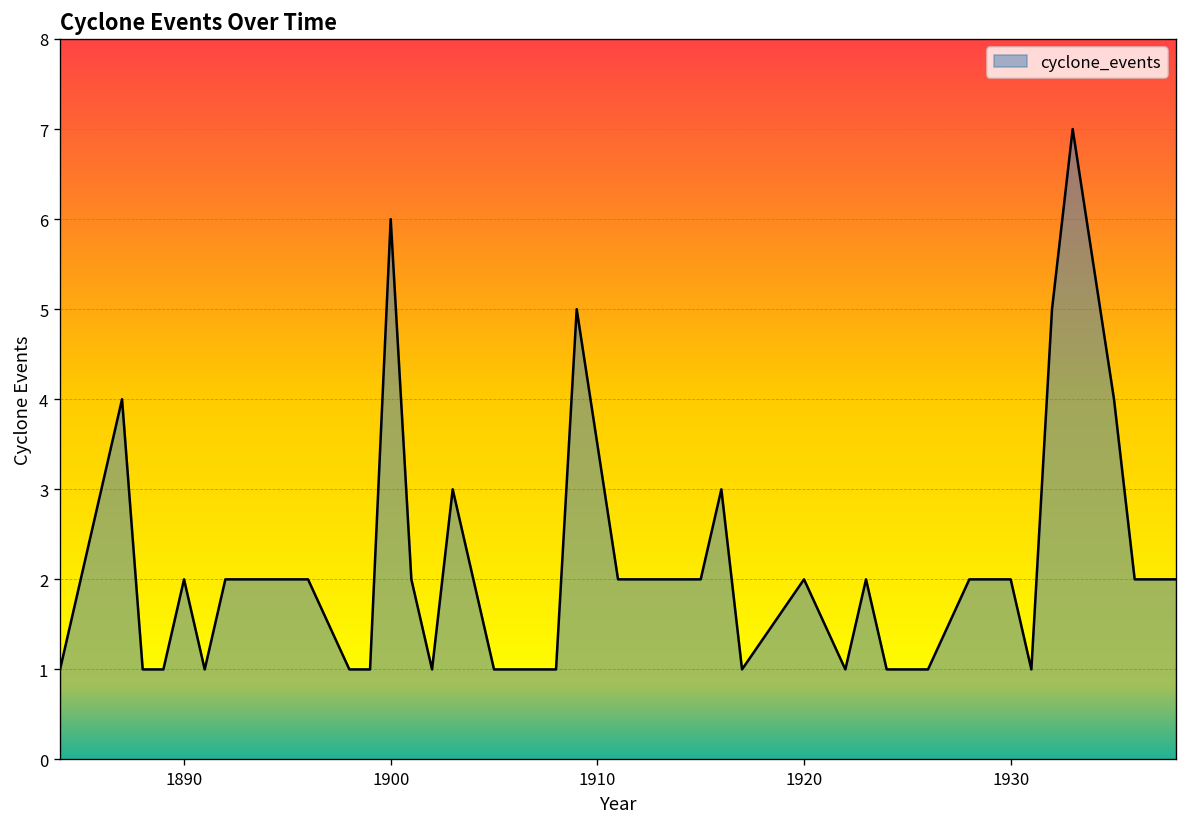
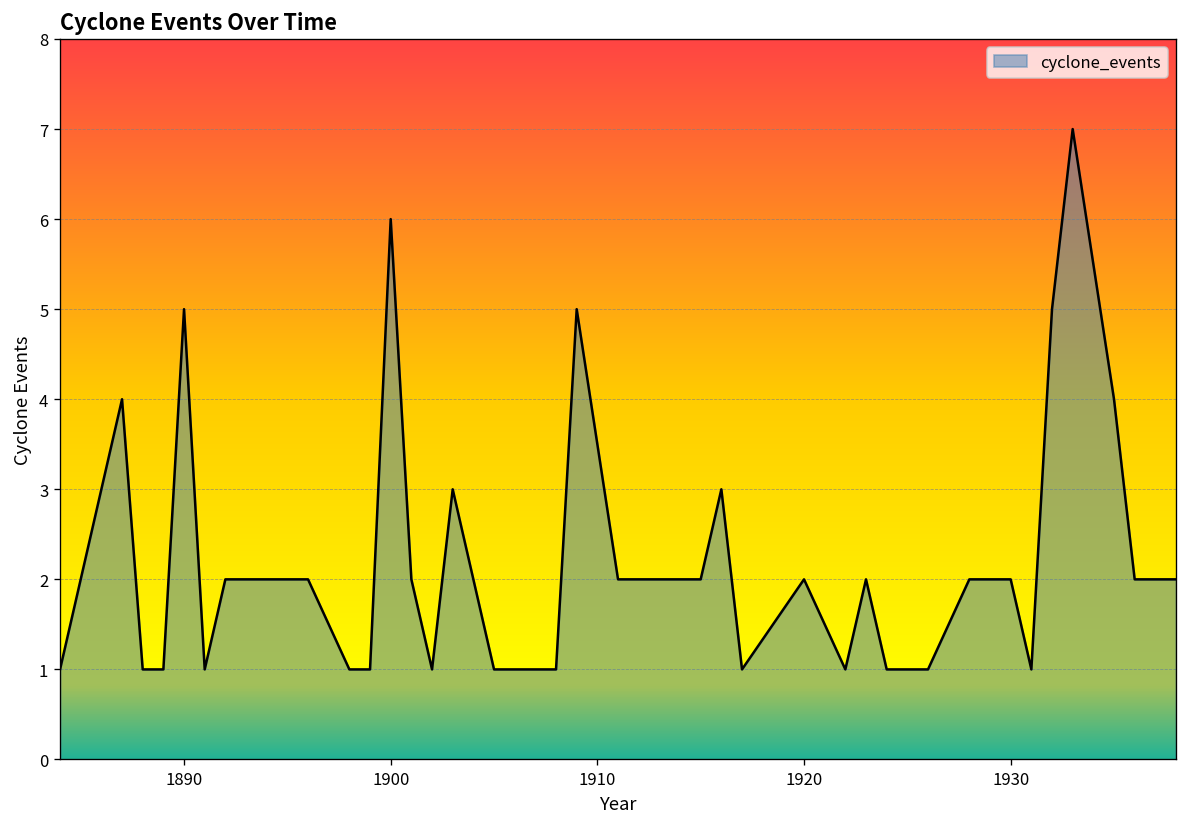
  {
-   "1890": 2,
+   "1890": 5,
    "1900": 6,
    "1920": 2,
    "1930": 2
  }
